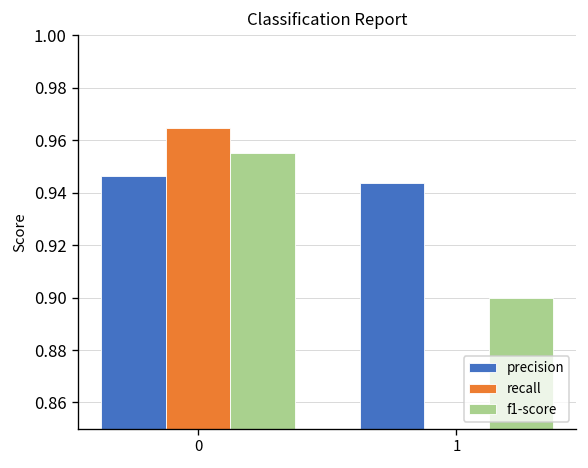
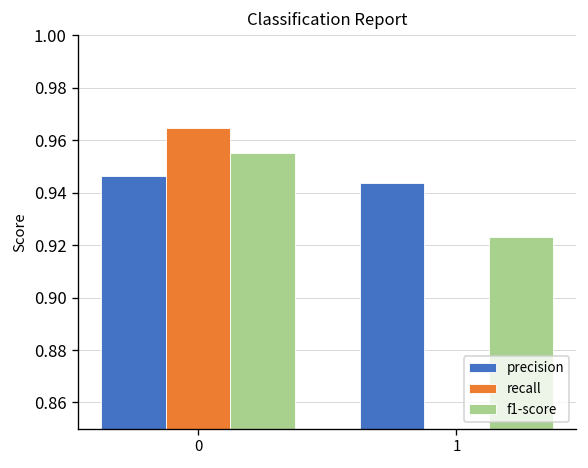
  {
    "precision": {
      "0": 0.946,
      "1": 0.944
    },
    "recall": {
      "0": 0.965
    },
    "f1-score": {
      "0": 0.955,
-     "1": 0.900
+     "1": 0.923
    }
  }
